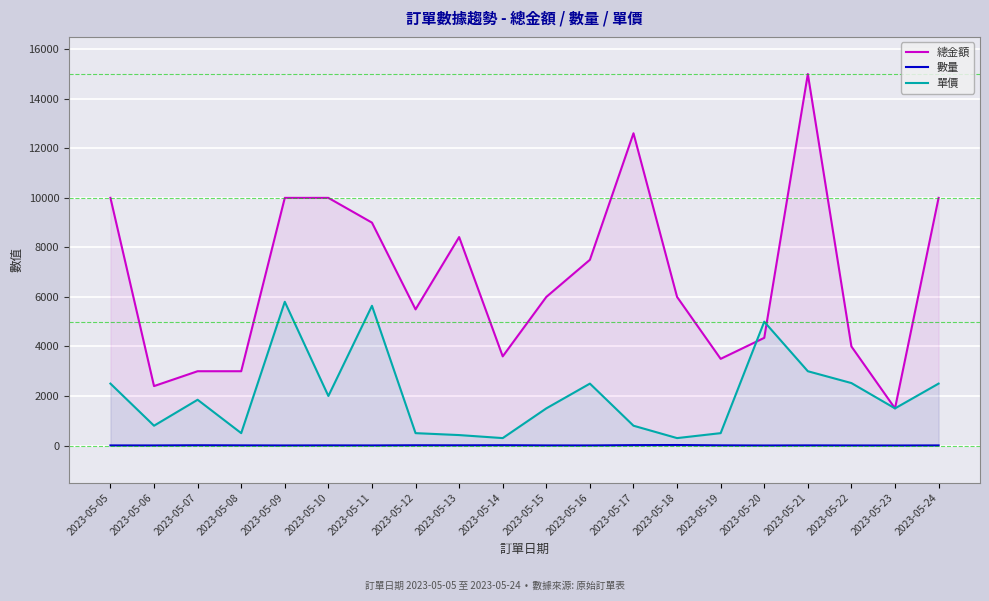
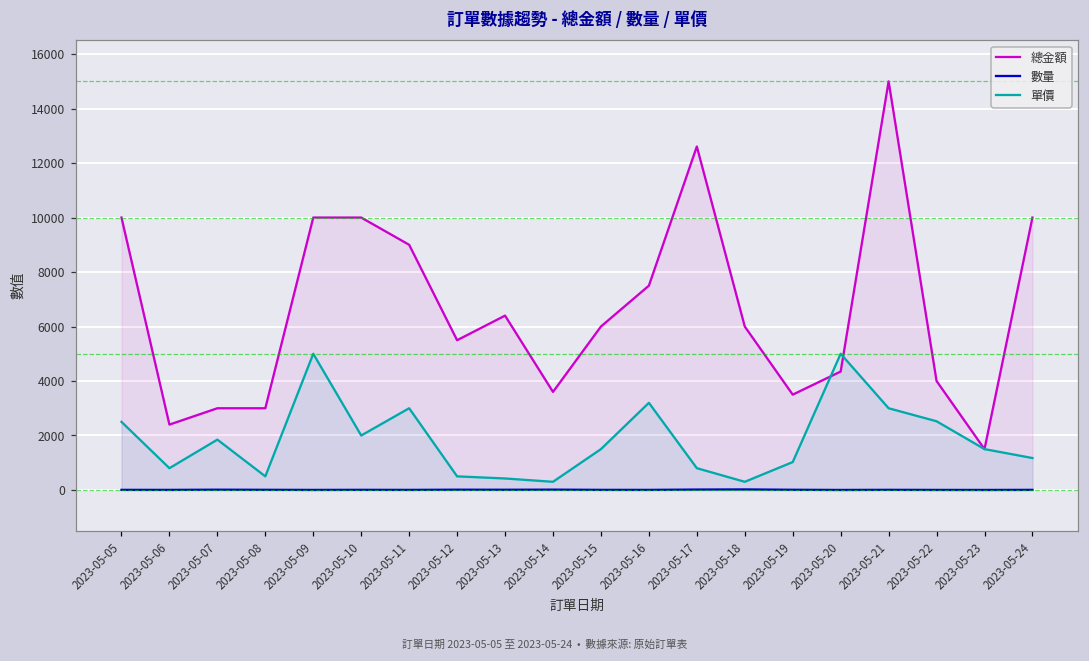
  {
    "總金額": {
      "2023-05-05": 10000,
      "2023-05-06": 2400,
      "2023-05-07": 3000,
      "2023-05-08": 3000,
      "2023-05-09": 10000,
      "2023-05-10": 10000,
      "2023-05-11": 9000,
      "2023-05-12": 5500,
-     "2023-05-13": 8400,
+     "2023-05-13": 6400,
      "2023-05-14": 3600,
      "2023-05-15": 6000,
      "2023-05-16": 7500,
      "2023-05-17": 12600,
      "2023-05-18": 6000,
      "2023-05-19": 3500,
      "2023-05-20": 4300,
      "2023-05-21": 15000,
      "2023-05-22": 4000,
      "2023-05-24": 10000
    },
    "數量": {
      "2023-05-05": 0,
      "2023-05-06": 0,
      "2023-05-07": 0,
      "2023-05-08": 0,
      "2023-05-09": 0,
      "2023-05-10": 0,
      "2023-05-11": 0,
      "2023-05-12": 0,
      "2023-05-13": 0,
      "2023-05-14": 0,
      "2023-05-15": 0,
      "2023-05-16": 0,
      "2023-05-17": 0,
      "2023-05-18": 0,
      "2023-05-19": 0,
      "2023-05-20": 0,
      "2023-05-21": 0,
      "2023-05-22": 0,
      "2023-05-23": 0,
      "2023-05-24": 0
    },
    "單價": {
      "2023-05-05": 2500,
      "2023-05-06": 800,
      "2023-05-07": 1800,
      "2023-05-08": 500,
-     "2023-05-09": 5800,
+     "2023-05-09": 5000,
      "2023-05-10": 2000,
-     "2023-05-11": 5600,
+     "2023-05-11": 3000,
      "2023-05-12": 500,
      "2023-05-13": 400,
      "2023-05-14": 300,
      "2023-05-15": 1500,
-     "2023-05-16": 2500,
+     "2023-05-16": 3200,
      "2023-05-17": 800,
      "2023-05-18": 300,
-     "2023-05-19": 500,
+     "2023-05-19": 1000,
      "2023-05-20": 5000,
      "2023-05-21": 3000,
      "2023-05-22": 2500,
-     "2023-05-24": 2500
+     "2023-05-24": 1200
    }
  }
